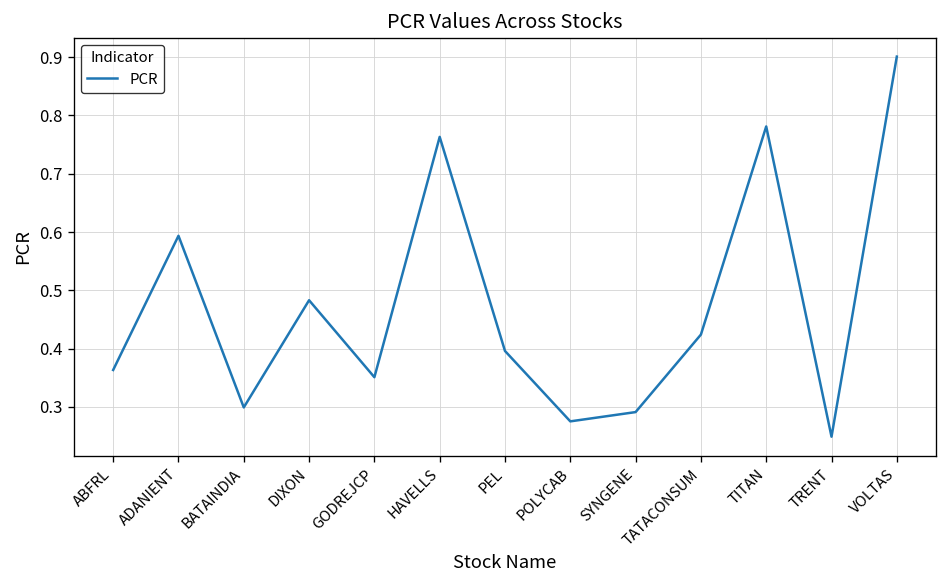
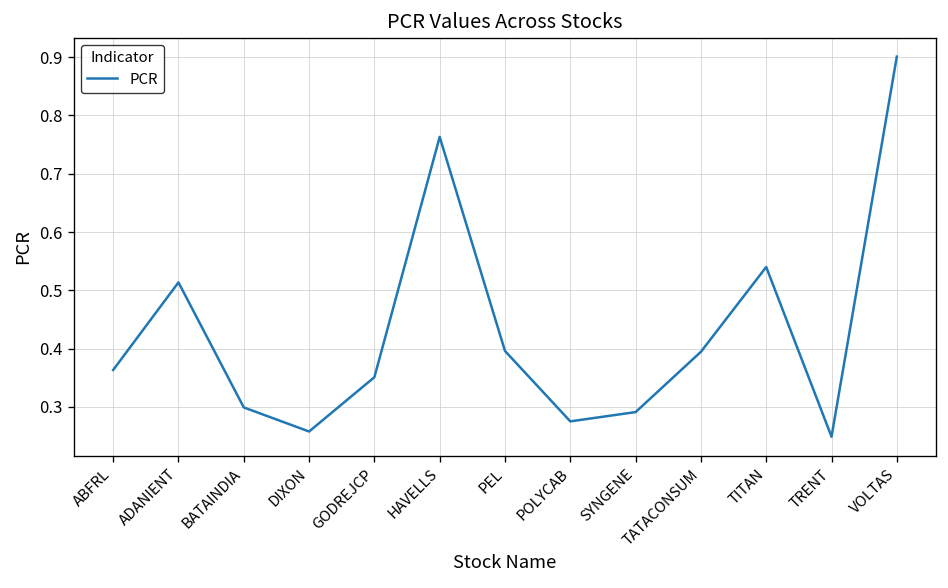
  {
    "ABFRL": 0.36,
-   "ADANIENT": 0.59,
+   "ADANIENT": 0.51,
    "BATAINDIA": 0.30,
-   "DIXON": 0.48,
+   "DIXON": 0.26,
    "GODREJCP": 0.35,
    "HAVELLS": 0.76,
    "PEL": 0.40,
    "POLYCAB": 0.28,
    "SYNGENE": 0.29,
-   "TATACONSUM": 0.42,
-   "TITAN": 0.78,
+   "TATACONSUM": 0.39,
+   "TITAN": 0.54,
    "TRENT": 0.25,
    "VOLTAS": 0.90
  }
